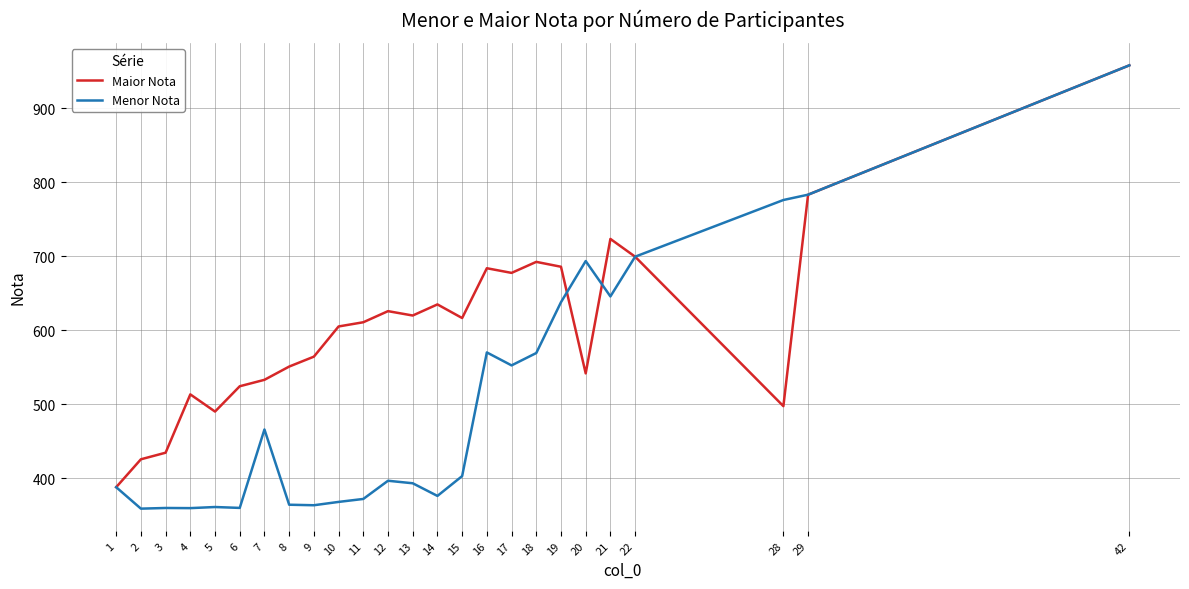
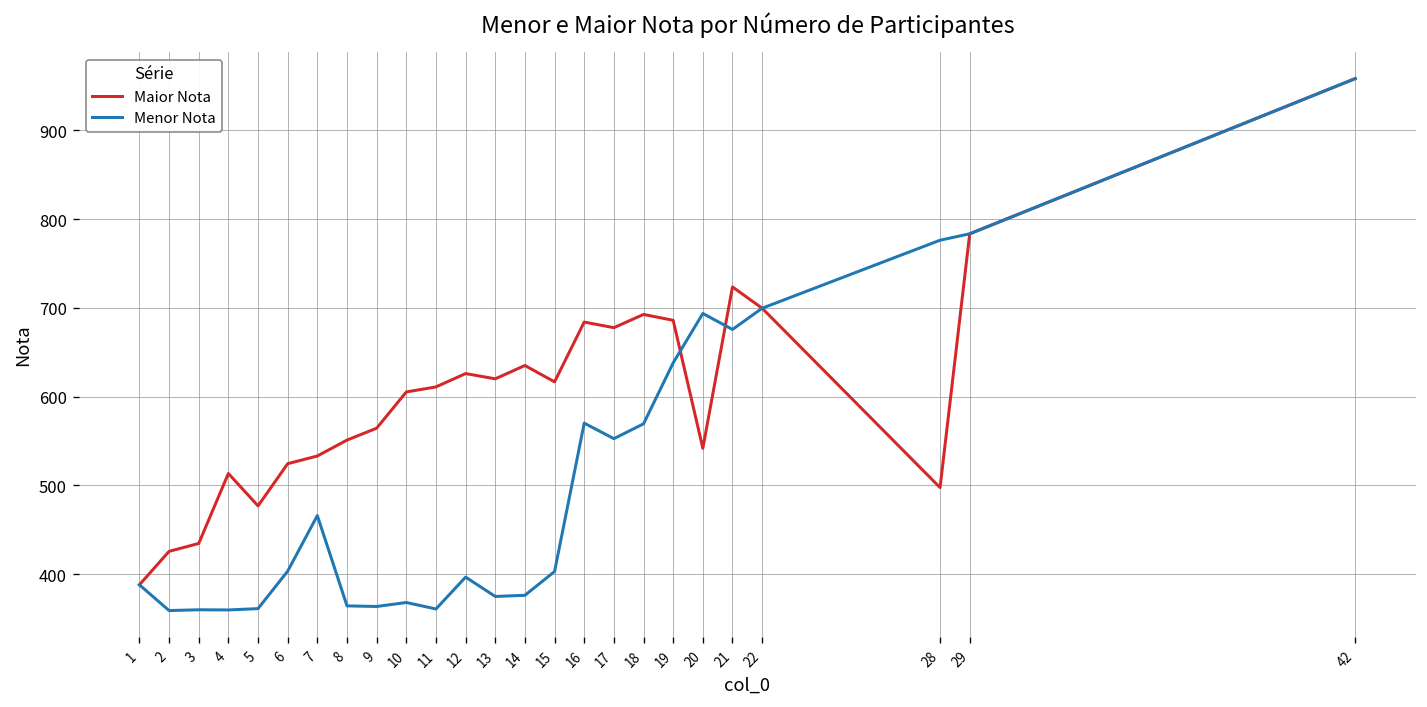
  {
    "Maior Nota": {
      "2": 430,
      "3": 430,
      "4": 510,
-     "5": 490,
+     "5": 480,
      "6": 520,
      "7": 530,
      "8": 550,
      "9": 560,
      "10": 610,
      "11": 610,
      "12": 630,
      "13": 620,
      "14": 640,
      "15": 620,
      "16": 680,
      "17": 680,
      "18": 690,
      "19": 690,
      "20": 540,
      "21": 720,
      "28": 500
    },
    "Menor Nota": {
      "2": 360,
      "3": 360,
      "4": 360,
      "5": 360,
-     "6": 360,
+     "6": 400,
      "7": 470,
      "8": 360,
      "9": 360,
      "10": 370,
-     "11": 370,
+     "11": 360,
      "12": 400,
-     "13": 390,
+     "13": 380,
      "14": 380,
      "15": 400,
      "16": 570,
      "17": 550,
      "18": 570,
      "19": 640,
      "20": 690,
-     "21": 650,
+     "21": 680,
      "28": 780
    }
  }
